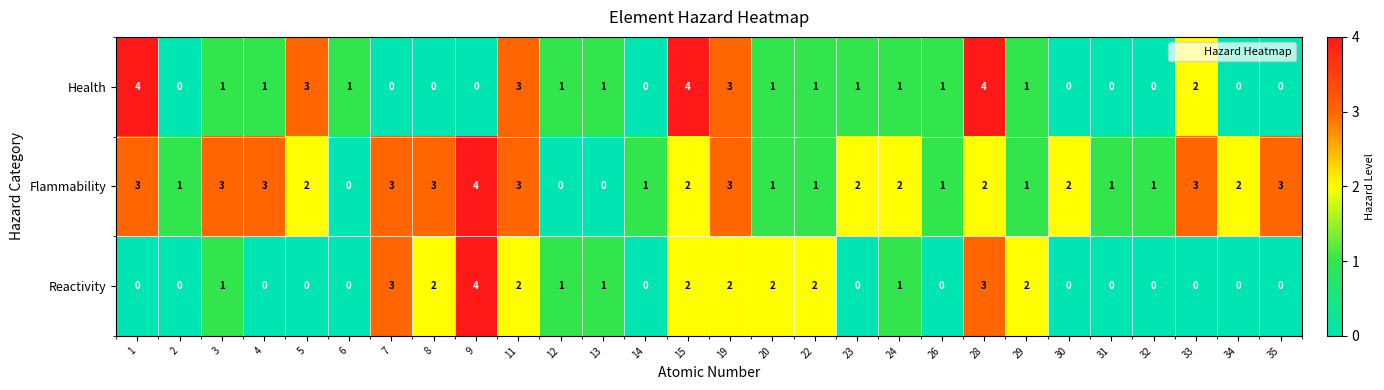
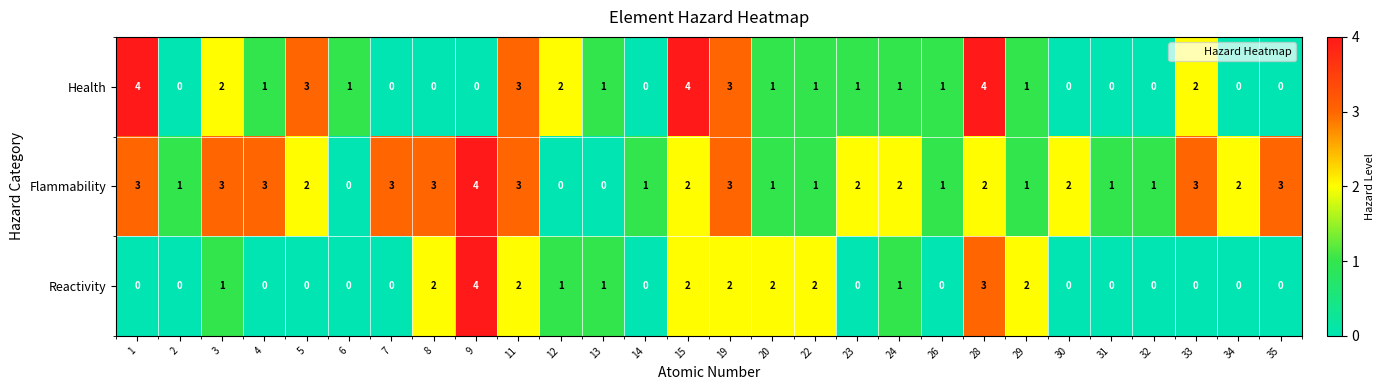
  {
    "Health": {
      "1": 4,
      "2": 0,
-     "3": 1,
+     "3": 2,
      "4": 1,
      "5": 3,
      "6": 1,
      "7": 0,
      "8": 0,
      "9": 0,
      "11": 3,
-     "12": 1,
+     "12": 2,
      "13": 1,
      "14": 0,
      "15": 4,
      "19": 3,
      "20": 1,
      "22": 1,
      "23": 1,
      "24": 1,
      "26": 1,
      "28": 4,
      "29": 1,
      "30": 0,
      "31": 0,
      "32": 0,
      "33": 2,
      "34": 0,
      "35": 0
    },
    "Flammability": {
      "1": 3,
      "2": 1,
      "3": 3,
      "4": 3,
      "5": 2,
      "6": 0,
      "7": 3,
      "8": 3,
      "9": 4,
      "11": 3,
      "12": 0,
      "13": 0,
      "14": 1,
      "15": 2,
      "19": 3,
      "20": 1,
      "22": 1,
      "23": 2,
      "24": 2,
      "26": 1,
      "28": 2,
      "29": 1,
      "30": 2,
      "31": 1,
      "32": 1,
      "33": 3,
      "34": 2,
      "35": 3
    },
    "Reactivity": {
      "1": 0,
      "2": 0,
      "3": 1,
      "4": 0,
      "5": 0,
      "6": 0,
-     "7": 3,
+     "7": 0,
      "8": 2,
      "9": 4,
      "11": 2,
      "12": 1,
      "13": 1,
      "14": 0,
      "15": 2,
      "19": 2,
      "20": 2,
      "22": 2,
      "23": 0,
      "24": 1,
      "26": 0,
      "28": 3,
      "29": 2,
      "30": 0,
      "31": 0,
      "32": 0,
      "33": 0,
      "34": 0,
      "35": 0
    }
  }
